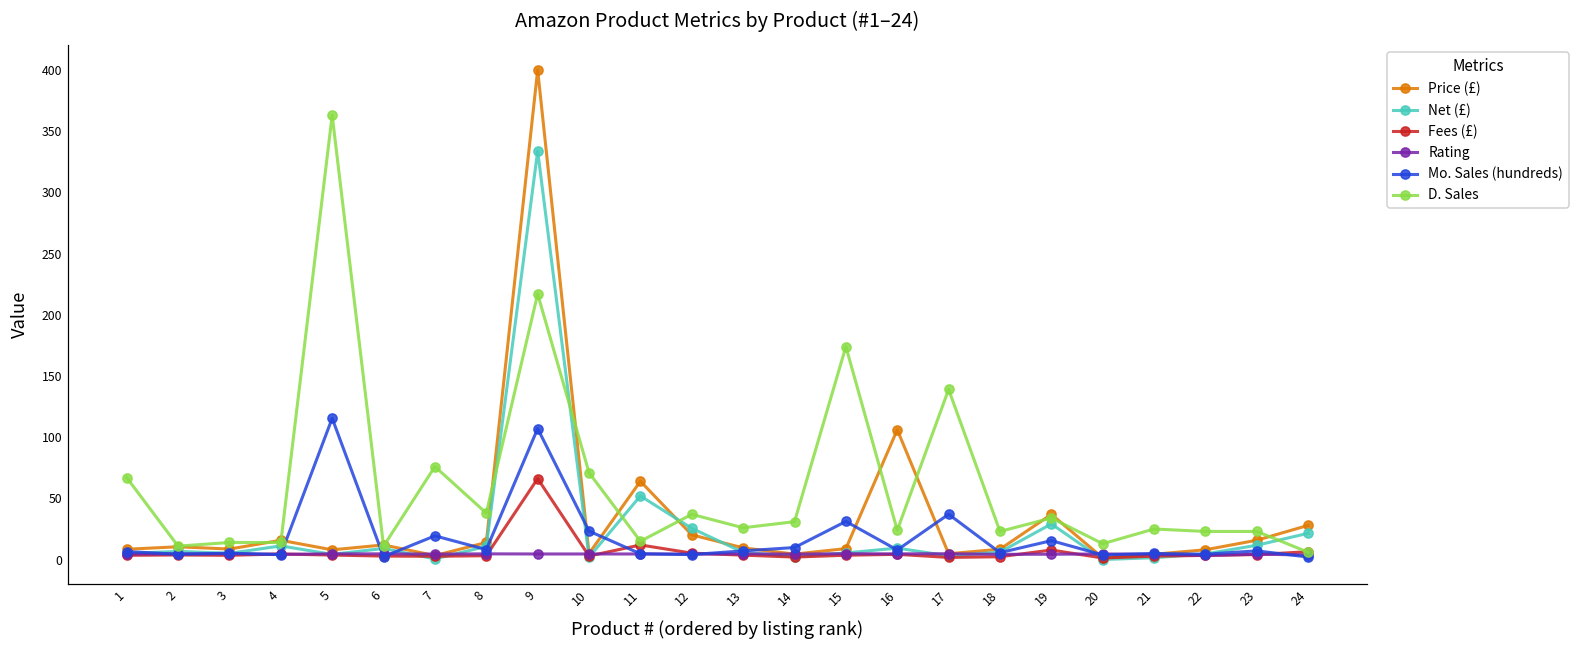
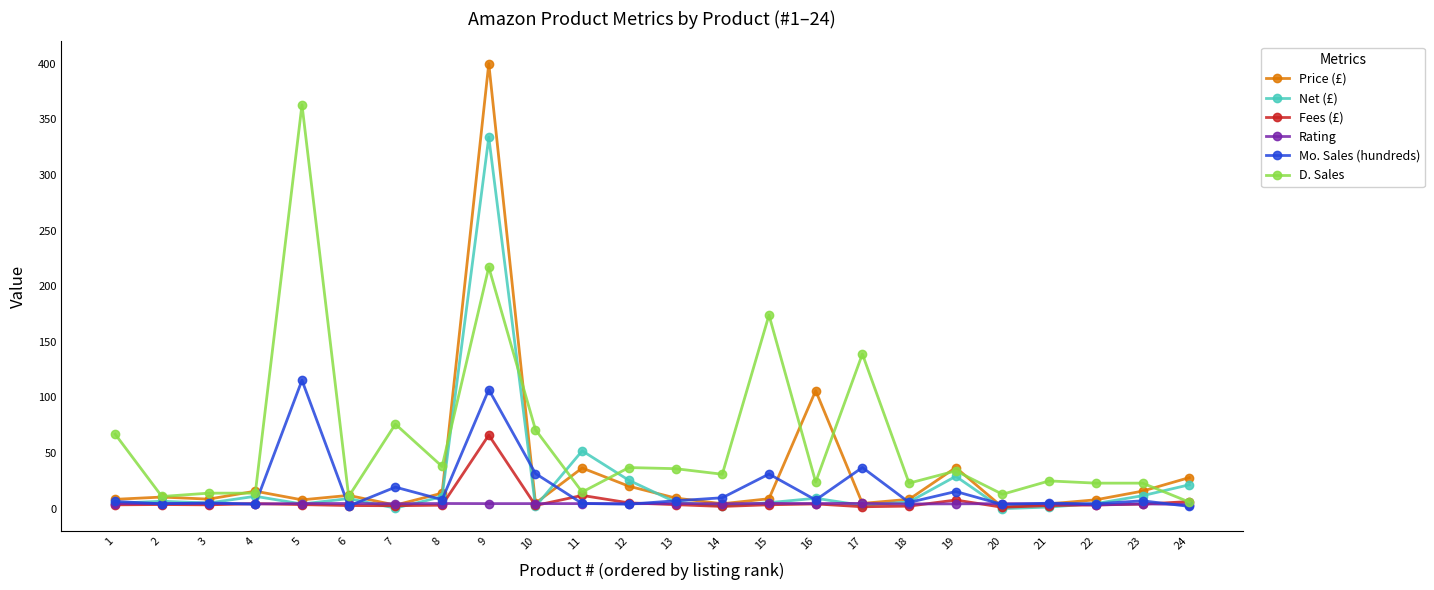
  {
    "Price (£)": {
      "3": 9,
      "5": 8,
      "8": 14,
      "9": 400,
-     "11": 64,
+     "11": 37,
      "12": 20,
      "13": 10,
      "15": 9,
      "16": 106,
      "18": 8,
      "19": 37,
      "22": 8,
      "23": 16,
      "24": 28
    },
    "Net (£)": {
      "4": 11,
      "8": 11,
      "9": 334,
      "11": 52,
      "12": 26,
      "19": 29,
      "23": 12,
      "24": 22
    },
    "Fees (£)": {
      "9": 66,
      "11": 12,
      "19": 8
    },
    "Rating": {
      "9": 5,
      "19": 4
    },
    "Mo. Sales (hundreds)": {
      "5": 115,
      "7": 19,
      "8": 8,
      "9": 107,
-     "10": 23,
+     "10": 32,
      "14": 10,
      "15": 31,
      "17": 37,
      "19": 15,
      "23": 7
    },
    "D. Sales": {
      "1": 67,
      "3": 14,
      "5": 363,
      "7": 76,
      "8": 38,
      "9": 217,
      "10": 71,
      "11": 15,
      "12": 37,
-     "13": 26,
+     "13": 36,
      "14": 31,
      "15": 174,
      "16": 24,
      "17": 139,
      "18": 23,
      "19": 34,
      "20": 13,
      "21": 25,
      "22": 23,
      "23": 23
    }
  }
